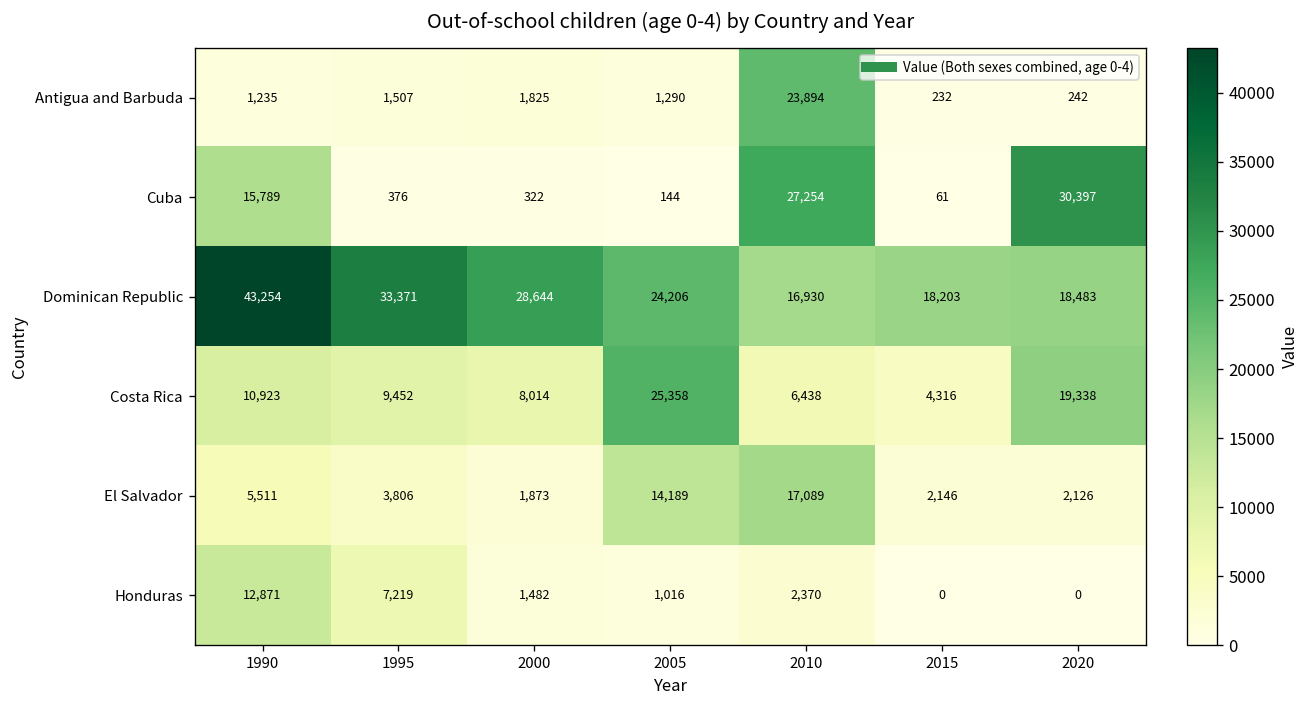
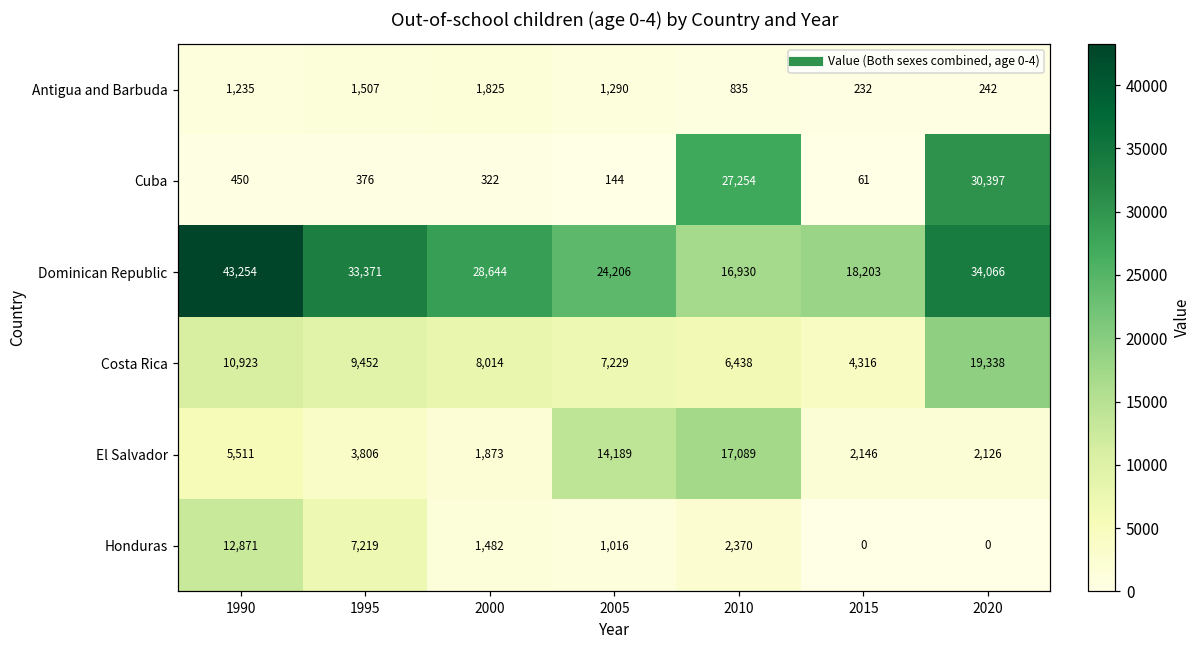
  {
    "Antigua and Barbuda": {
      "1990": "1,235",
      "1995": "1,507",
      "2000": "1,825",
      "2005": "1,290",
-     "2010": "23,894",
+     "2010": "835",
      "2015": "232",
      "2020": "242"
    },
    "Cuba": {
-     "1990": "15,789",
+     "1990": "450",
      "1995": "376",
      "2000": "322",
      "2005": "144",
      "2010": "27,254",
      "2015": "61",
      "2020": "30,397"
    },
    "Dominican Republic": {
      "1990": "43,254",
      "1995": "33,371",
      "2000": "28,644",
      "2005": "24,206",
      "2010": "16,930",
      "2015": "18,203",
-     "2020": "18,483"
+     "2020": "34,066"
    },
    "Costa Rica": {
      "1990": "10,923",
      "1995": "9,452",
      "2000": "8,014",
-     "2005": "25,358",
+     "2005": "7,229",
      "2010": "6,438",
      "2015": "4,316",
      "2020": "19,338"
    },
    "El Salvador": {
      "1990": "5,511",
      "1995": "3,806",
      "2000": "1,873",
      "2005": "14,189",
      "2010": "17,089",
      "2015": "2,146",
      "2020": "2,126"
    },
    "Honduras": {
      "1990": "12,871",
      "1995": "7,219",
      "2000": "1,482",
      "2005": "1,016",
      "2010": "2,370",
      "2015": "0",
      "2020": "0"
    }
  }
